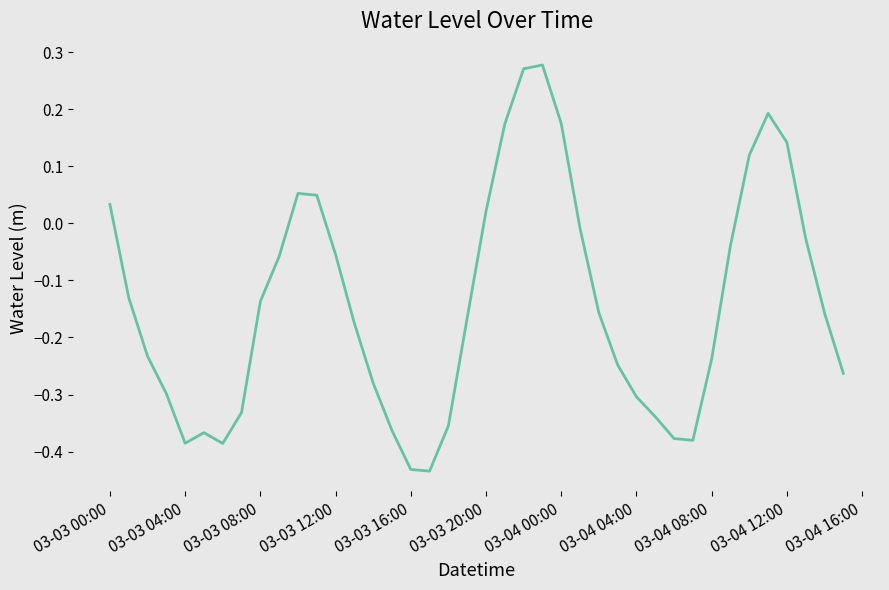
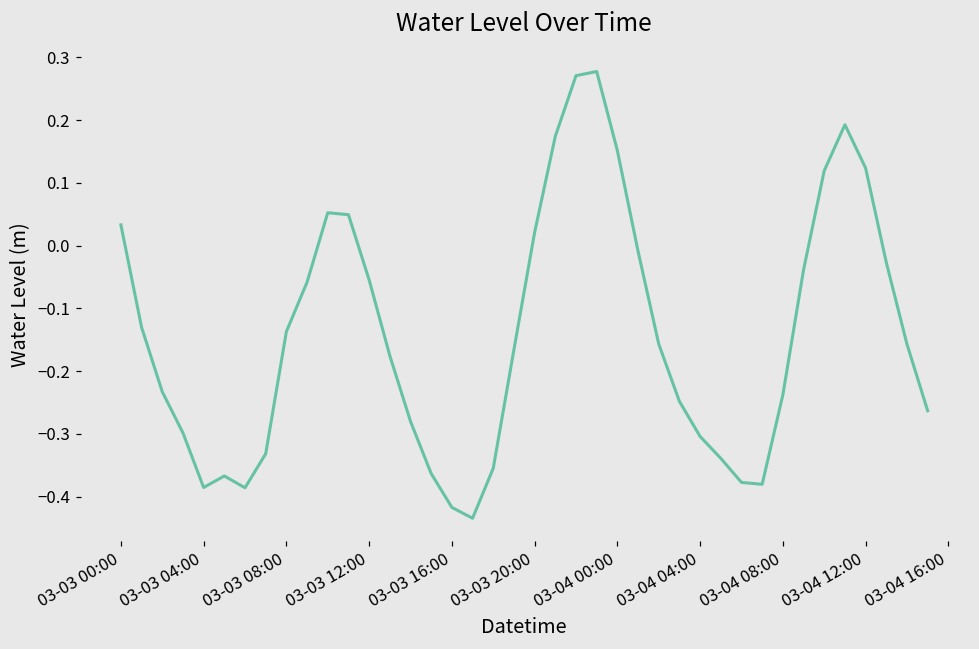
  {
    "03-03 00:00": 0.03,
    "03-03 04:00": -0.39,
    "03-03 08:00": -0.14,
    "03-03 12:00": -0.05,
-   "03-03 16:00": -0.43,
+   "03-03 16:00": -0.42,
    "03-03 20:00": 0.02,
-   "03-04 00:00": 0.18,
+   "03-04 00:00": 0.15,
    "03-04 04:00": -0.30,
    "03-04 08:00": -0.24,
-   "03-04 12:00": 0.14
+   "03-04 12:00": 0.12
  }
